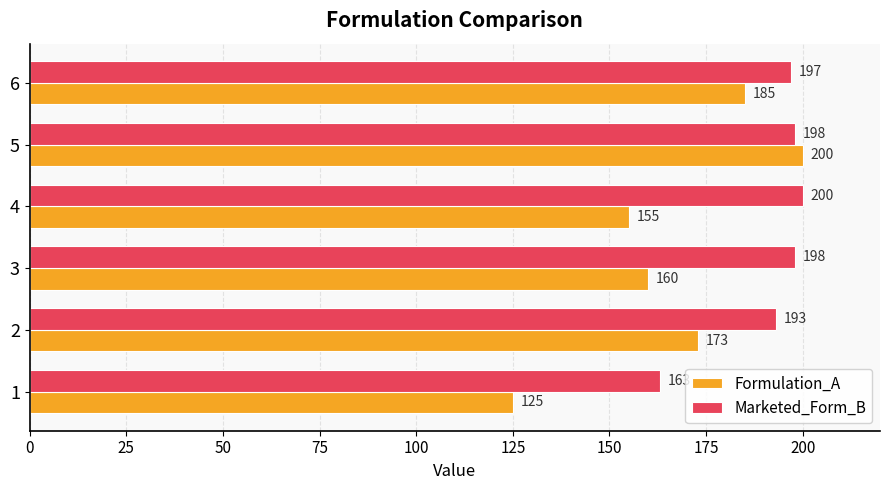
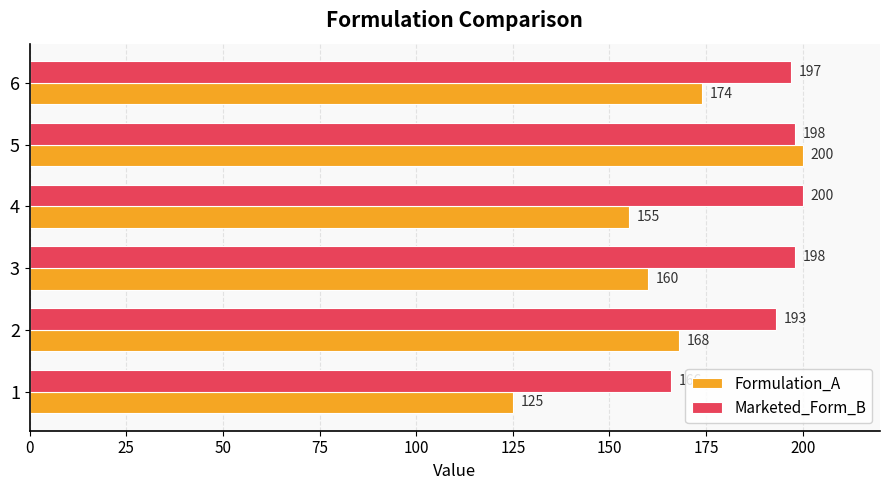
  {
    "Formulation_A": {
-     "6": 185,
+     "6": 174,
      "5": 200,
      "4": 155,
      "3": 160,
-     "2": 173,
+     "2": 168,
      "1": 125
    },
    "Marketed_Form_B": {
-     "1": 163
+     "1": 166
    }
  }
